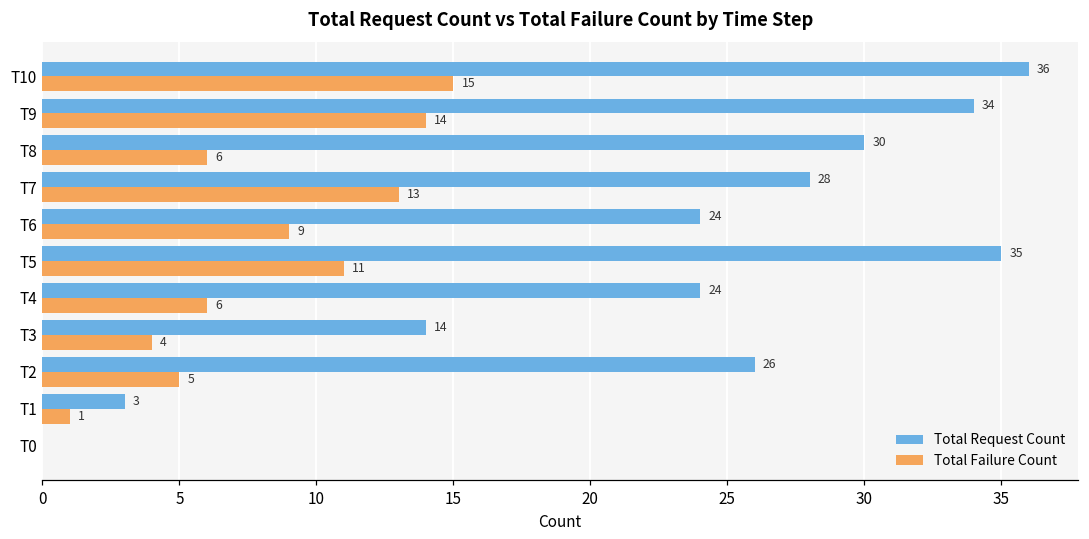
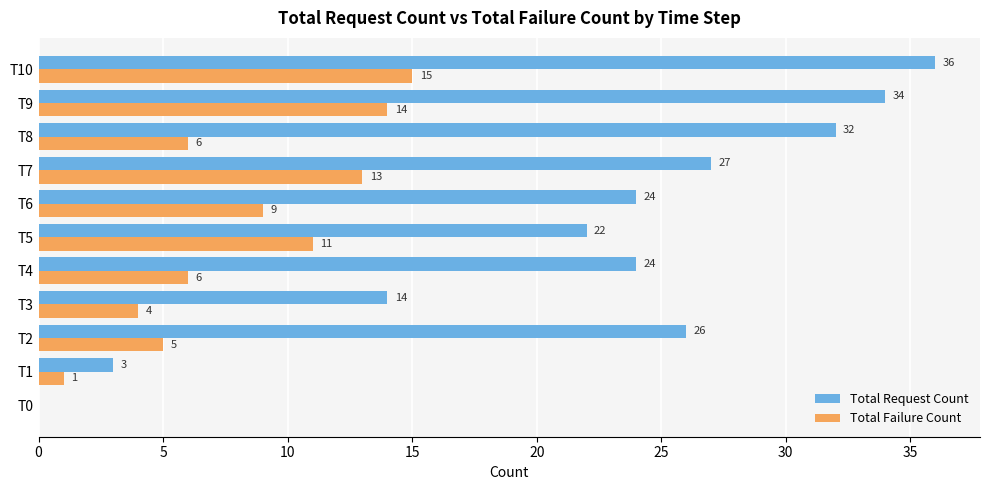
  {
    "Total Request Count": {
      "T10": 36,
      "T9": 34,
-     "T8": 30,
-     "T7": 28,
+     "T8": 32,
+     "T7": 27,
      "T6": 24,
-     "T5": 35,
+     "T5": 22,
      "T4": 24,
      "T3": 14,
      "T2": 26,
      "T1": 3
    },
    "Total Failure Count": {
      "T10": 15,
      "T9": 14,
      "T8": 6,
      "T7": 13,
      "T6": 9,
      "T5": 11,
      "T4": 6,
      "T3": 4,
      "T2": 5,
      "T1": 1
    }
  }
